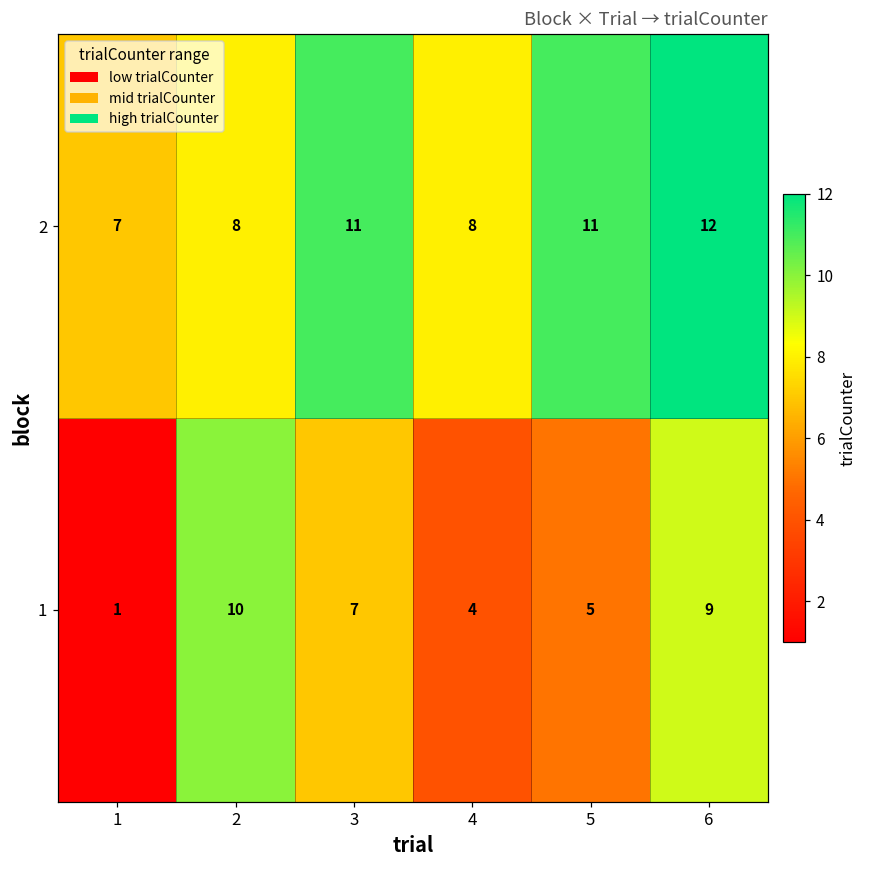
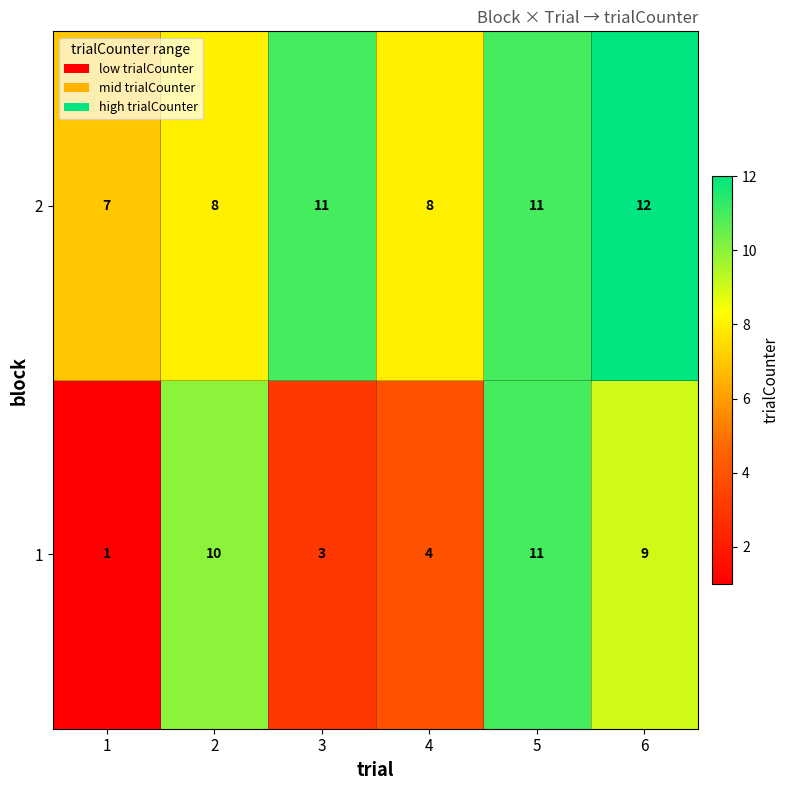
  {
    "2": {
      "1": 7,
      "2": 8,
      "3": 11,
      "4": 8,
      "5": 11,
      "6": 12
    },
    "1": {
      "1": 1,
      "2": 10,
-     "3": 7,
+     "3": 3,
      "4": 4,
-     "5": 5,
+     "5": 11,
      "6": 9
    }
  }
